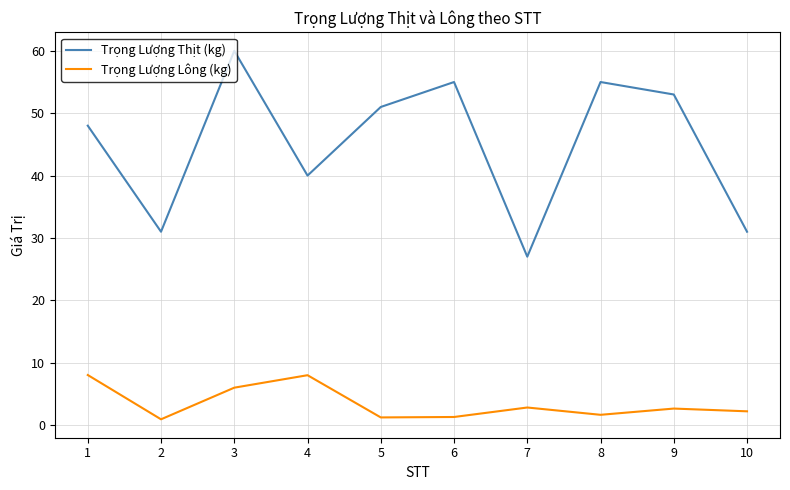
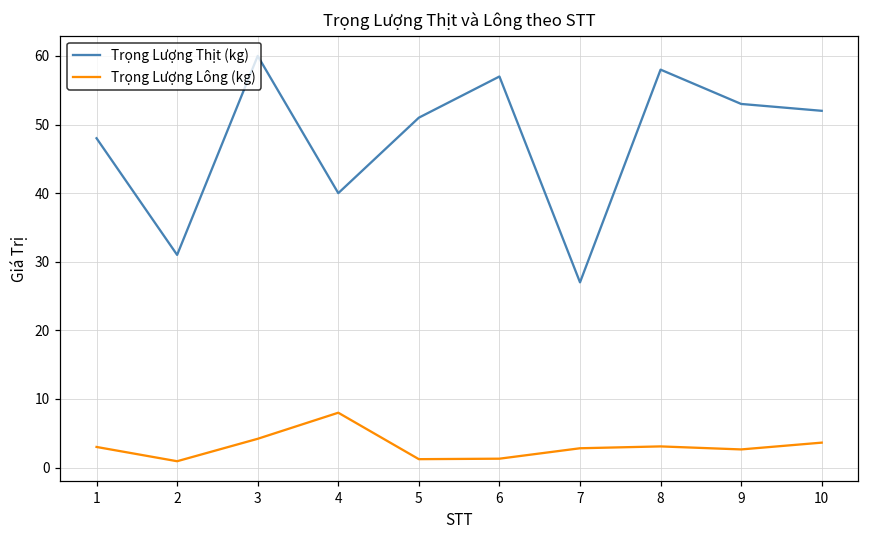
  {
    "Trọng Lượng Thịt (kg)": {
      "1": 48,
      "2": 31,
      "4": 40,
      "5": 51,
-     "6": 55,
+     "6": 57,
      "7": 27,
-     "8": 55,
+     "8": 58,
      "9": 53,
-     "10": 31
+     "10": 52
    },
    "Trọng Lượng Lông (kg)": {
-     "1": 8,
+     "1": 3,
      "2": 1,
-     "3": 6,
+     "3": 4,
      "4": 8,
      "5": 1,
      "6": 1,
      "7": 3,
-     "8": 2,
+     "8": 3,
      "9": 3,
-     "10": 2
+     "10": 4
    }
  }
